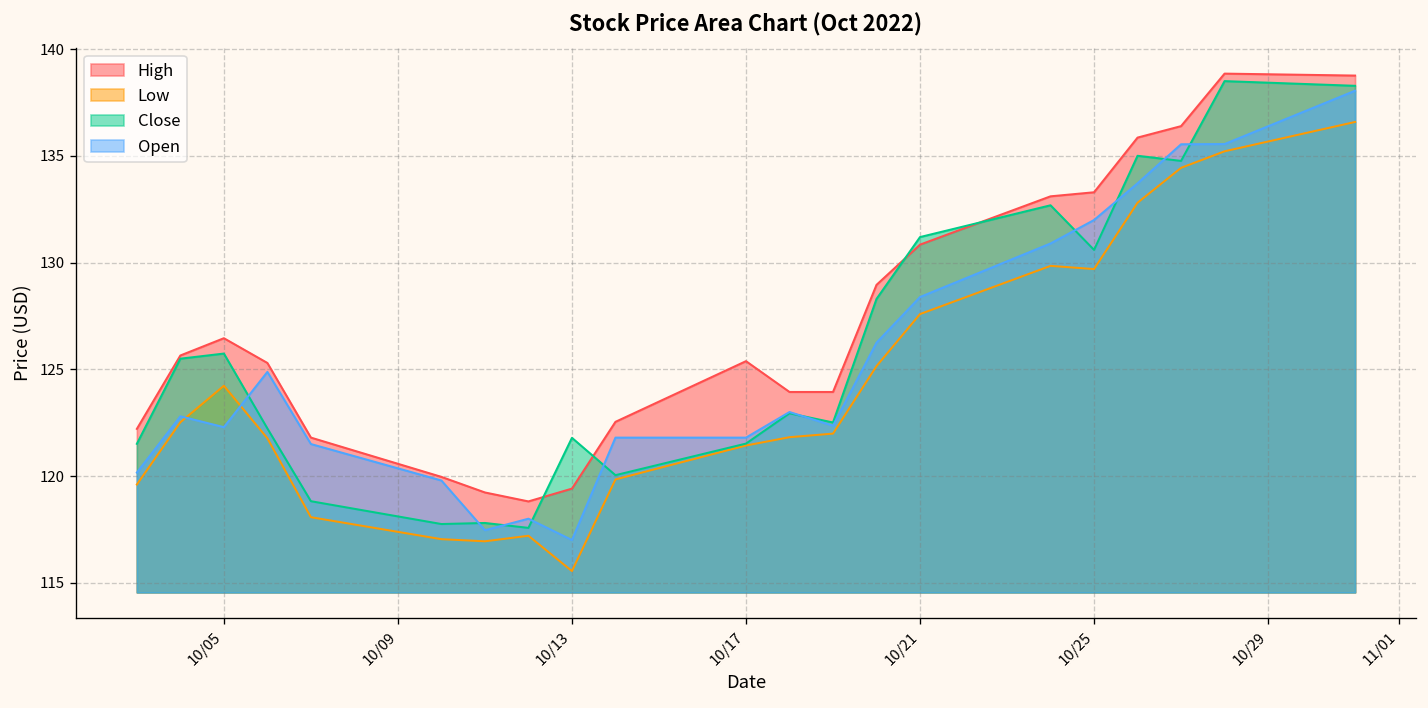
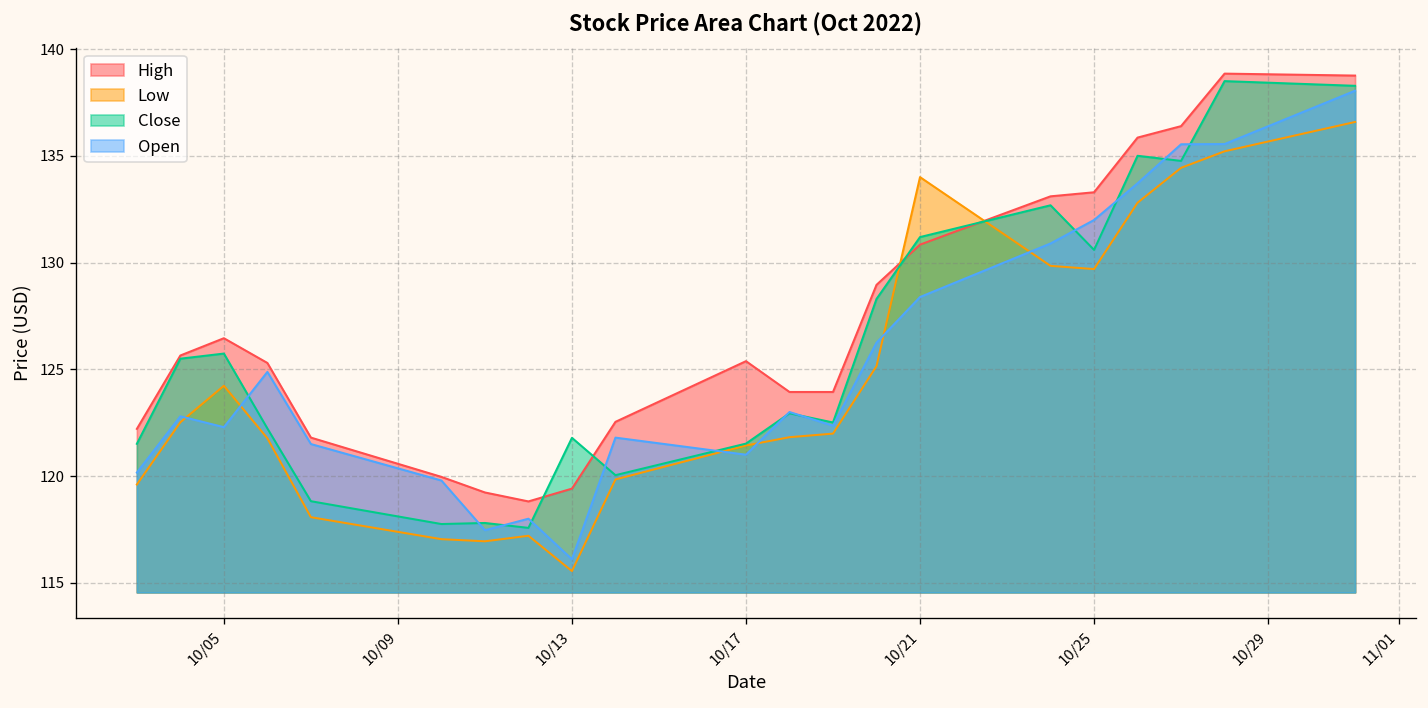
  {
    "High": {
      "10/05": 126.5,
      "10/13": 119.4,
      "10/17": 125.4,
      "10/21": 130.8,
      "10/25": 133.3
    },
    "Low": {
      "10/05": 124.2,
      "10/13": 115.5,
-     "10/21": 127.6,
+     "10/21": 134.0,
      "10/25": 129.7
    },
    "Close": {
      "10/05": 125.7,
      "10/13": 121.8,
      "10/21": 131.2,
      "10/25": 130.6
    },
    "Open": {
      "10/05": 122.3,
-     "10/13": 117.0,
-     "10/17": 121.8,
+     "10/13": 116.1,
+     "10/17": 121.0,
      "10/21": 128.4,
      "10/25": 132.0
    }
  }
